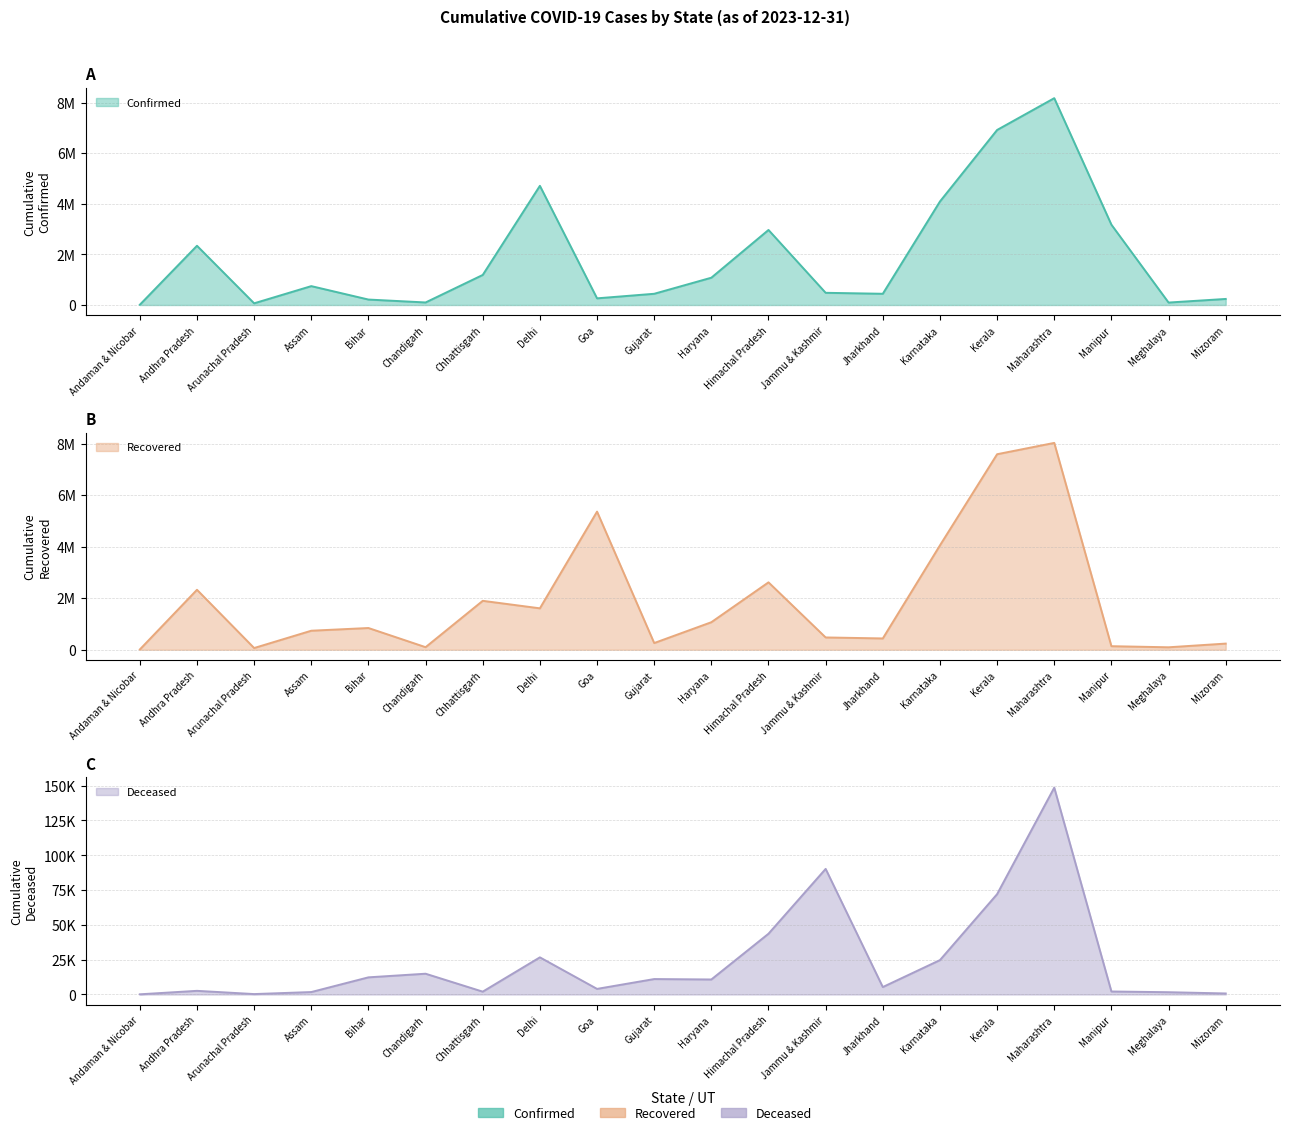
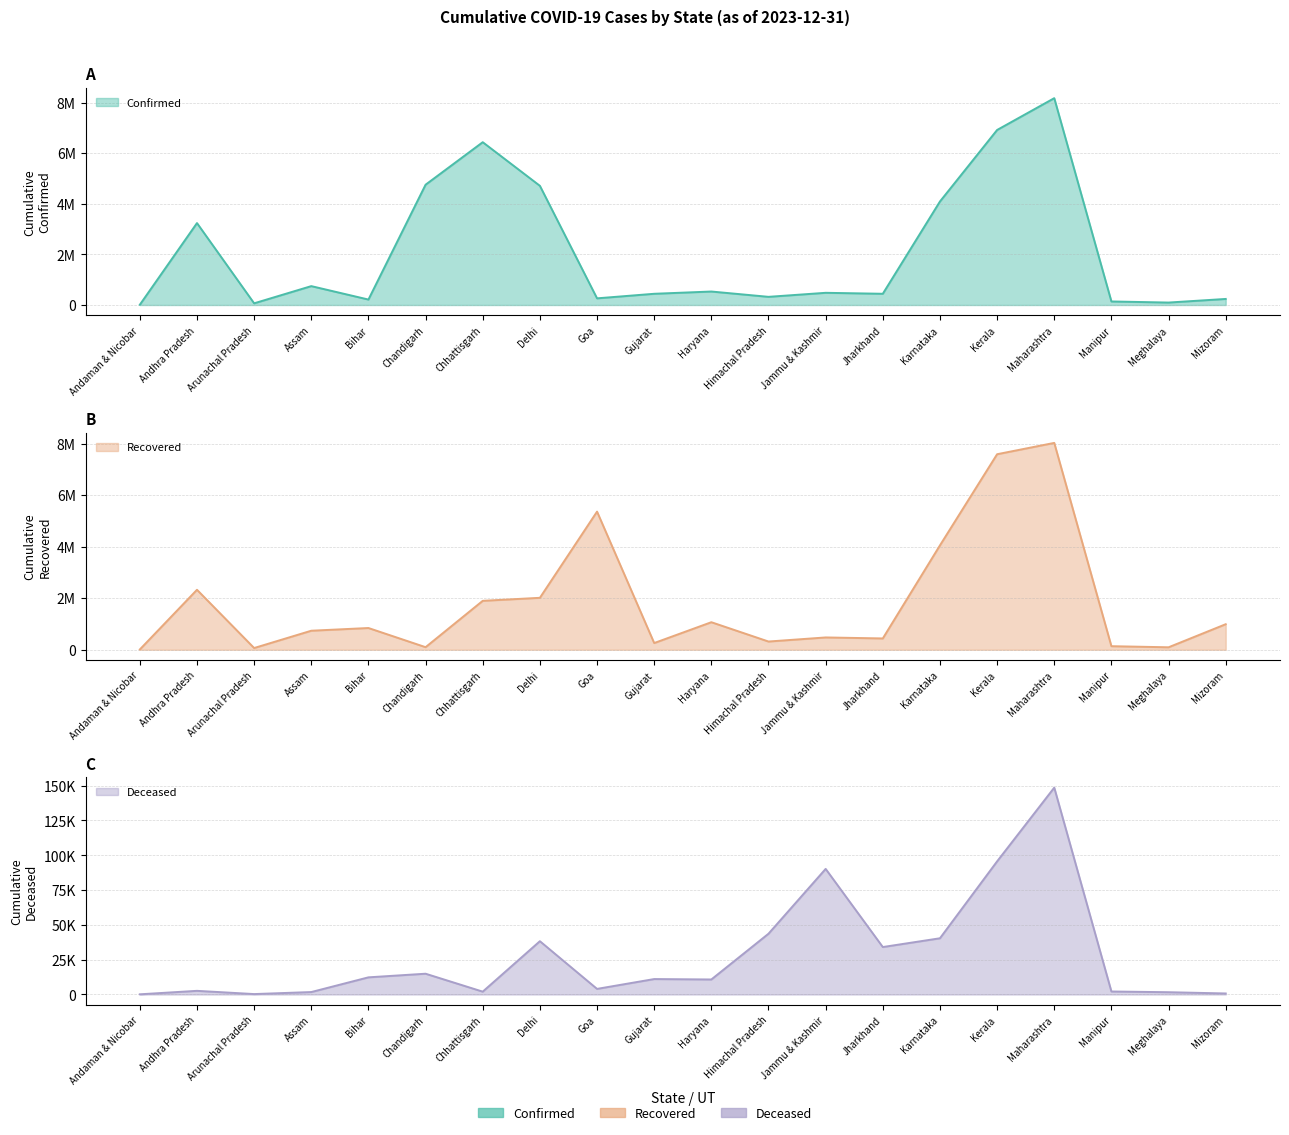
  {
    "A": {
      "Andaman & Nicobar": 0,
-     "Andhra Pradesh": 2300000,
+     "Andhra Pradesh": 3200000,
      "Arunachal Pradesh": 100000,
      "Assam": 700000,
      "Bihar": 200000,
-     "Chandigarh": 100000,
-     "Chhattisgarh": 1200000,
+     "Chandigarh": 4800000,
+     "Chhattisgarh": 6400000,
      "Delhi": 4700000,
      "Goa": 300000,
      "Gujarat": 400000,
-     "Haryana": 1100000,
-     "Himachal Pradesh": 3000000,
+     "Haryana": 500000,
+     "Himachal Pradesh": 300000,
      "Jammu & Kashmir": 500000,
      "Jharkhand": 400000,
      "Karnataka": 4100000,
      "Kerala": 6900000,
      "Maharashtra": 8200000,
-     "Manipur": 3200000,
+     "Manipur": 100000,
      "Meghalaya": 100000,
      "Mizoram": 200000
    },
    "B": {
      "Andaman & Nicobar": 0,
      "Andhra Pradesh": 2300000,
      "Arunachal Pradesh": 100000,
      "Assam": 700000,
      "Bihar": 800000,
      "Chandigarh": 100000,
      "Chhattisgarh": 1900000,
-     "Delhi": 1600000,
+     "Delhi": 2000000,
      "Goa": 5400000,
      "Gujarat": 300000,
      "Haryana": 1100000,
-     "Himachal Pradesh": 2600000,
+     "Himachal Pradesh": 300000,
      "Jammu & Kashmir": 500000,
      "Jharkhand": 400000,
      "Karnataka": 4000000,
      "Kerala": 7600000,
      "Maharashtra": 8000000,
      "Manipur": 100000,
      "Meghalaya": 100000,
-     "Mizoram": 200000
+     "Mizoram": 1000000
    },
    "C": {
      "Andaman & Nicobar": 0,
      "Andhra Pradesh": 3000,
      "Arunachal Pradesh": 0,
      "Assam": 2000,
      "Bihar": 12000,
      "Chandigarh": 15000,
      "Chhattisgarh": 2000,
-     "Delhi": 27000,
+     "Delhi": 38000,
      "Goa": 4000,
      "Gujarat": 11000,
      "Haryana": 11000,
      "Himachal Pradesh": 44000,
      "Jammu & Kashmir": 90000,
-     "Jharkhand": 5000,
-     "Karnataka": 25000,
-     "Kerala": 72000,
+     "Jharkhand": 34000,
+     "Karnataka": 40000,
+     "Kerala": 96000,
      "Maharashtra": 149000,
      "Manipur": 2000,
      "Meghalaya": 2000,
      "Mizoram": 1000
    }
  }
